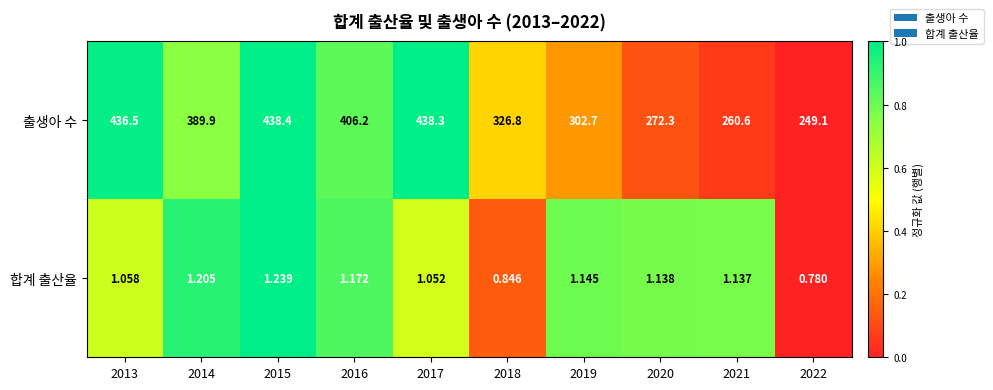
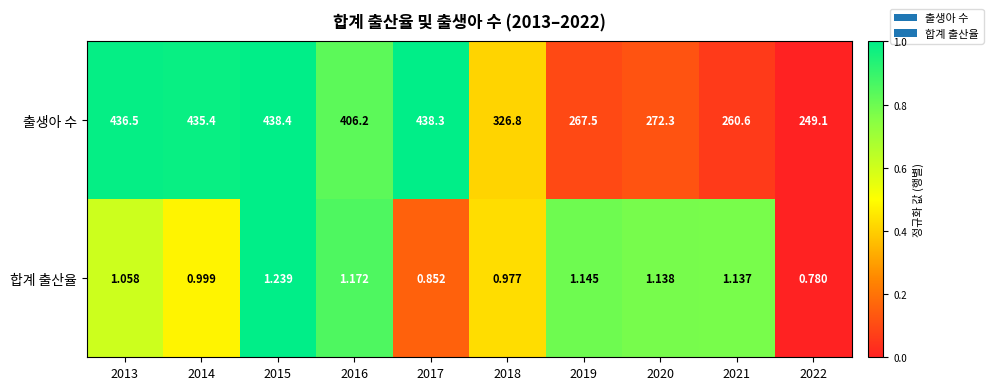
  {
    "출생아 수": {
      "2013": 436.5,
-     "2014": 389.9,
+     "2014": 435.4,
      "2015": 438.4,
      "2016": 406.2,
      "2017": 438.3,
      "2018": 326.8,
-     "2019": 302.7,
+     "2019": 267.5,
      "2020": 272.3,
      "2021": 260.6,
      "2022": 249.1
    },
    "합계 출산율": {
      "2013": 1.058,
-     "2014": 1.205,
+     "2014": 0.999,
      "2015": 1.239,
      "2016": 1.172,
-     "2017": 1.052,
-     "2018": 0.846,
+     "2017": 0.852,
+     "2018": 0.977,
      "2019": 1.145,
      "2020": 1.138,
      "2021": 1.137,
      "2022": 0.780
    }
  }
